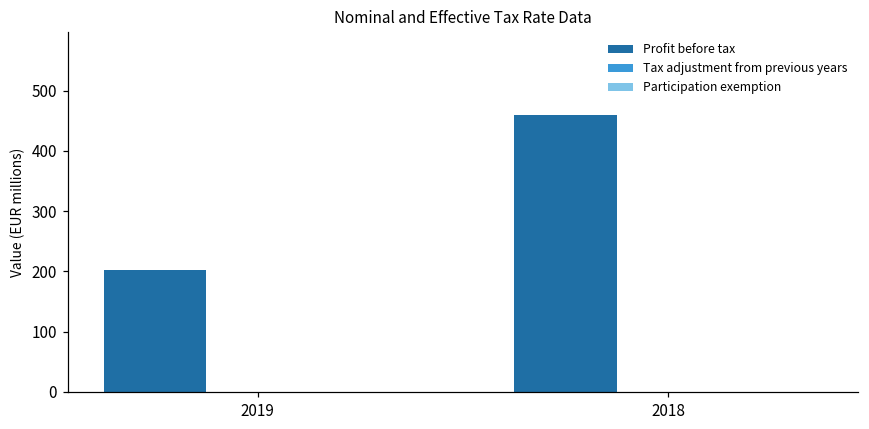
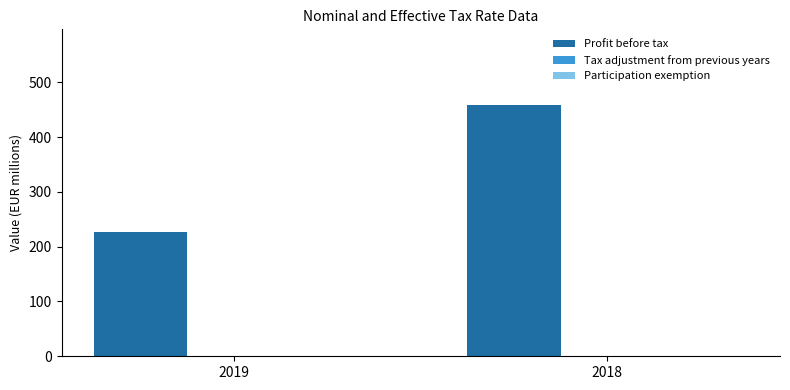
  {
    "Profit before tax": {
-     "2019": 200,
+     "2019": 230,
      "2018": 460
    },
    "Tax adjustment from previous years": {
      "2019": 0,
      "2018": 0
    },
    "Participation exemption": {
      "2019": 0,
      "2018": 0
    }
  }
